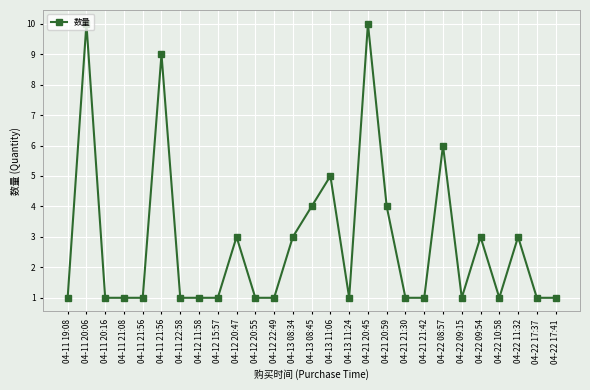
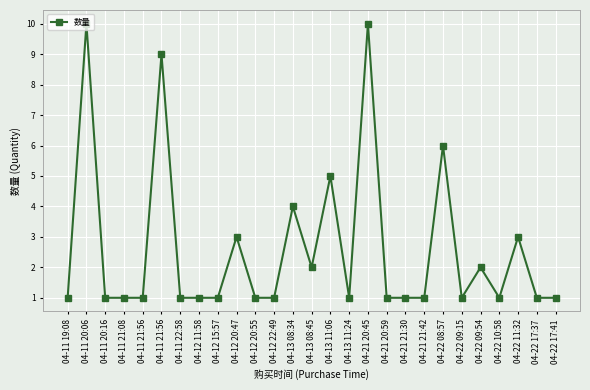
  {
    "04-11 19:08": 1,
    "04-11 20:16": 1,
    "04-11 21:08": 1,
    "04-11 22:58": 1,
    "04-12 11:58": 1,
    "04-12 15:57": 1,
    "04-12 20:47": 3,
    "04-12 20:55": 1,
    "04-12 22:49": 1,
-   "04-13 08:34": 3,
-   "04-13 08:45": 4,
+   "04-13 08:34": 4,
+   "04-13 08:45": 2,
    "04-13 11:06": 5,
    "04-13 11:24": 1,
    "04-21 20:45": 10,
-   "04-21 20:59": 4,
+   "04-21 20:59": 1,
    "04-21 21:30": 1,
    "04-21 21:42": 1,
    "04-22 08:57": 6,
    "04-22 09:15": 1,
-   "04-22 09:54": 3,
+   "04-22 09:54": 2,
    "04-22 10:58": 1,
    "04-22 11:32": 3,
    "04-22 17:37": 1,
    "04-22 17:41": 1
  }
